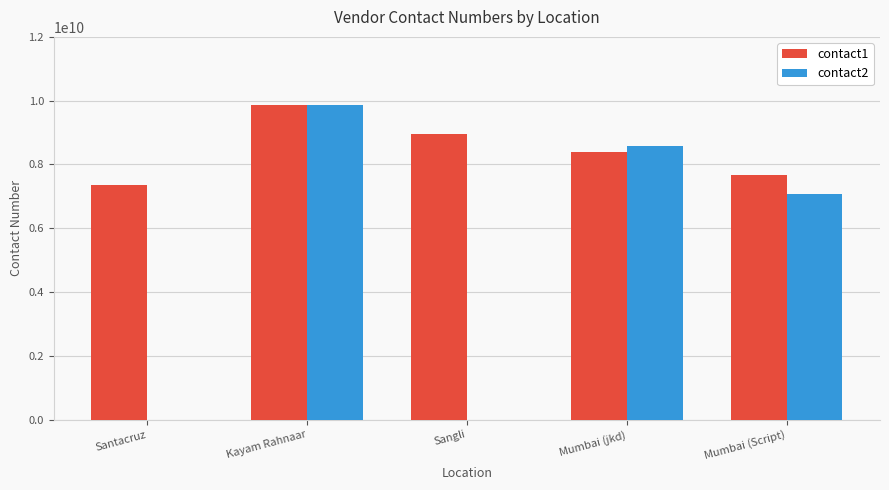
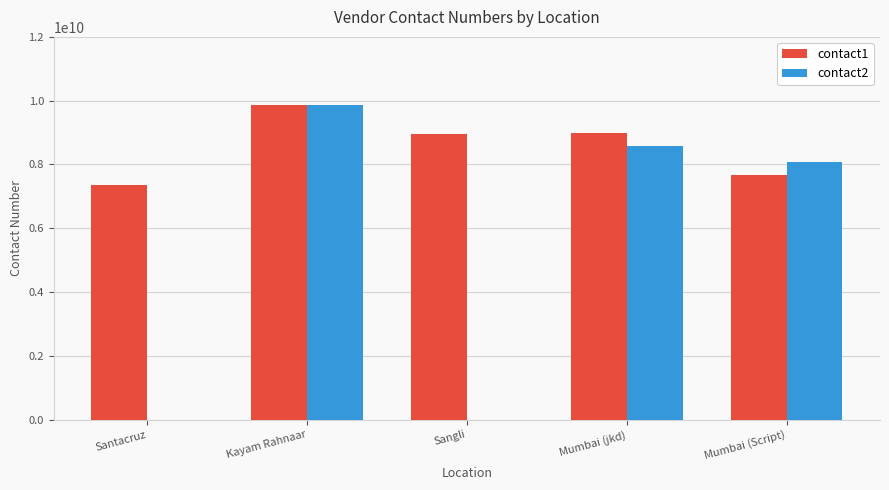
  {
    "contact1": {
      "Santacruz": 7300000000,
      "Kayam Rahnaar": 9900000000,
      "Sangli": 9000000000,
-     "Mumbai (jkd)": 8400000000,
+     "Mumbai (jkd)": 9000000000,
      "Mumbai (Script)": 7700000000
    },
    "contact2": {
      "Santacruz": 0,
      "Kayam Rahnaar": 9900000000,
      "Sangli": 0,
      "Mumbai (jkd)": 8600000000,
-     "Mumbai (Script)": 7100000000
+     "Mumbai (Script)": 8100000000
    }
  }
